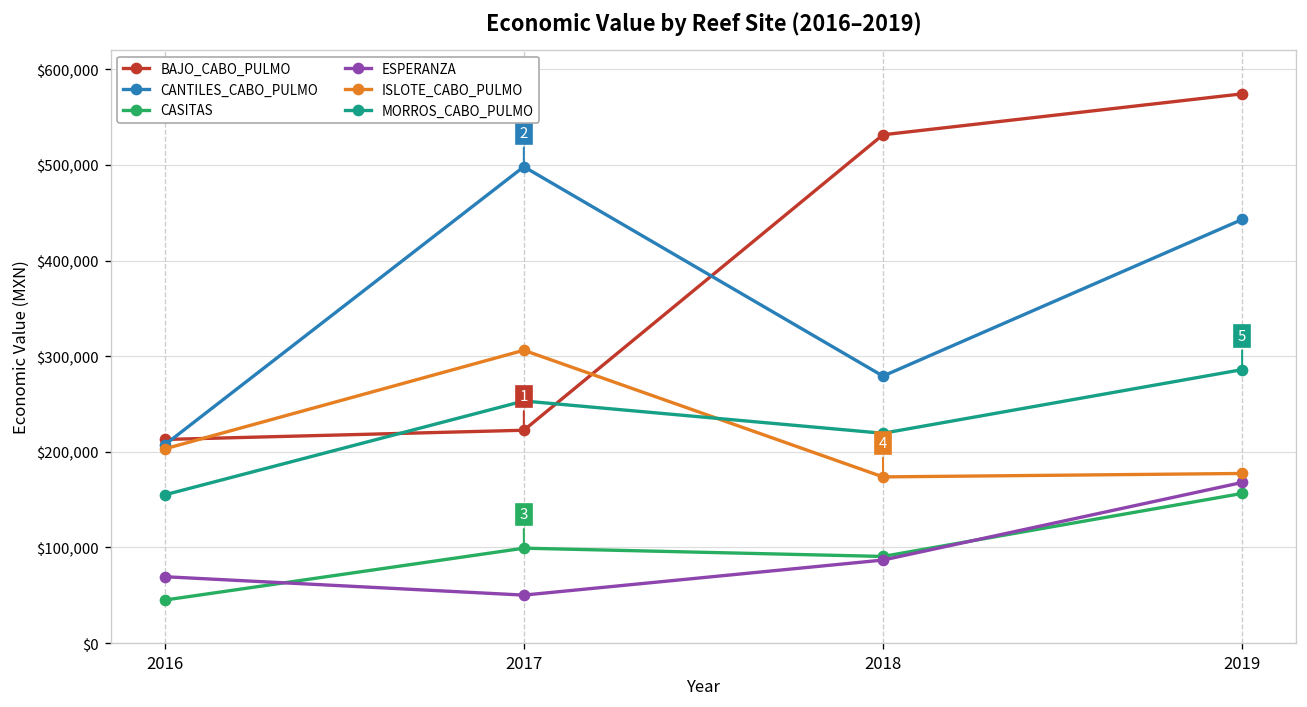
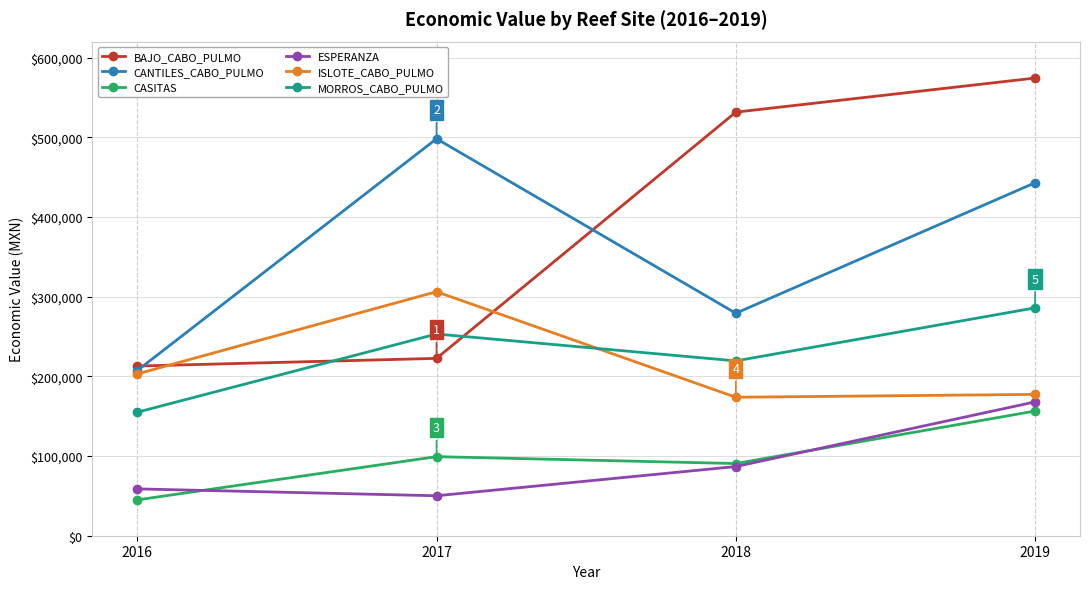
  {
    "BAJO_CABO_PULMO": {
      "2016": "$210,000",
      "2017": "$220,000",
      "2018": "$530,000",
      "2019": "$570,000"
    },
    "CANTILES_CABO_PULMO": {
      "2016": "$210,000",
      "2018": "$280,000",
      "2019": "$440,000"
    },
    "ESPERANZA": {
-     "2016": "$70,000",
+     "2016": "$60,000",
      "2017": "$50,000",
      "2018": "$90,000",
      "2019": "$170,000"
    },
    "ISLOTE_CABO_PULMO": {
      "2016": "$200,000",
      "2017": "$310,000",
      "2018": "$170,000",
      "2019": "$180,000"
    }
  }
